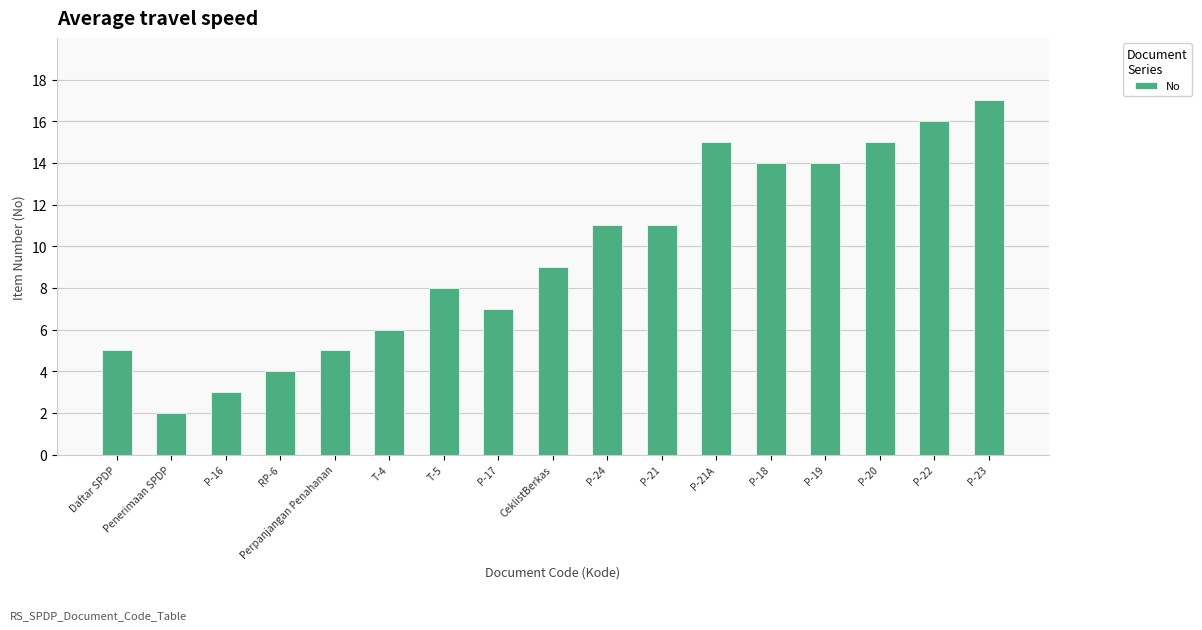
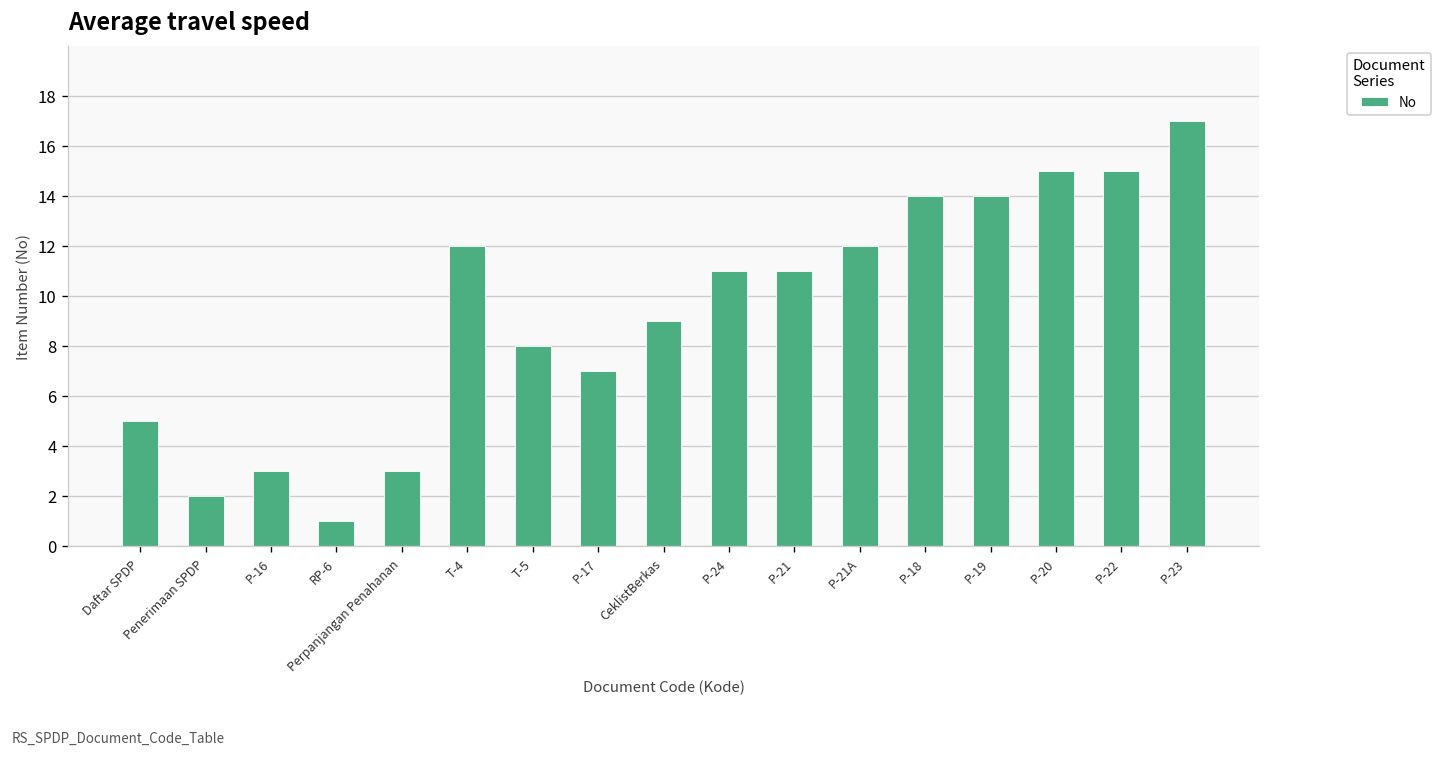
  {
    "Daftar SPDP": 5,
    "Penerimaan SPDP": 2,
    "P-16": 3,
-   "RP-6": 4,
-   "Perpanjangan Penahanan": 5,
-   "T-4": 6,
+   "RP-6": 1,
+   "Perpanjangan Penahanan": 3,
+   "T-4": 12,
    "T-5": 8,
    "P-17": 7,
    "CeklistBerkas": 9,
    "P-24": 11,
    "P-21": 11,
-   "P-21A": 15,
+   "P-21A": 12,
    "P-18": 14,
    "P-19": 14,
    "P-20": 15,
-   "P-22": 16,
+   "P-22": 15,
    "P-23": 17
  }
